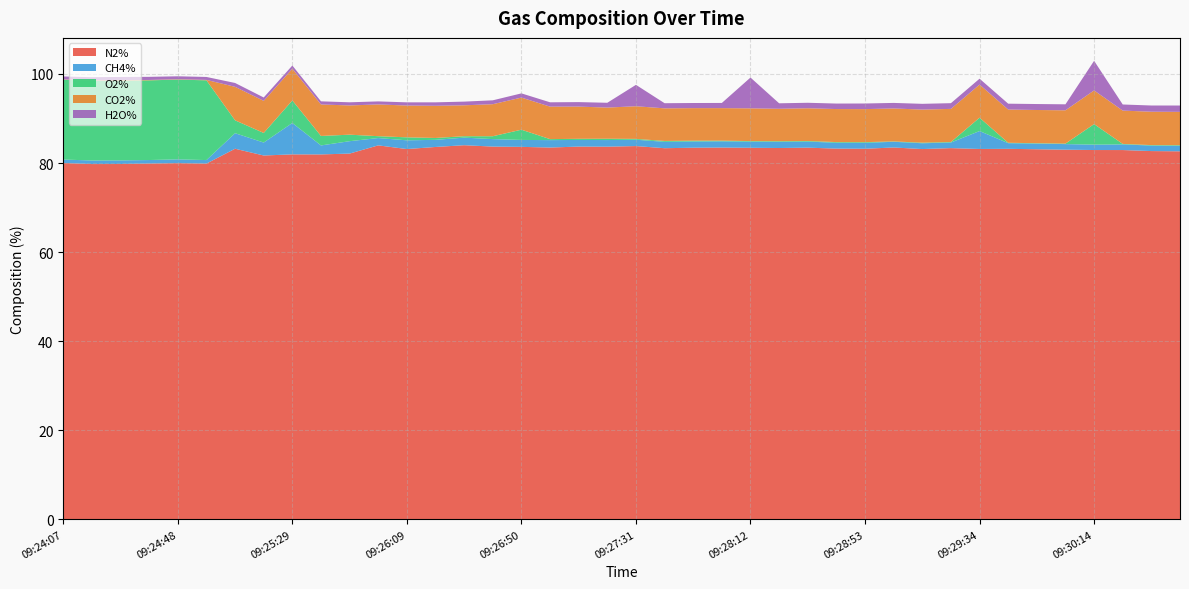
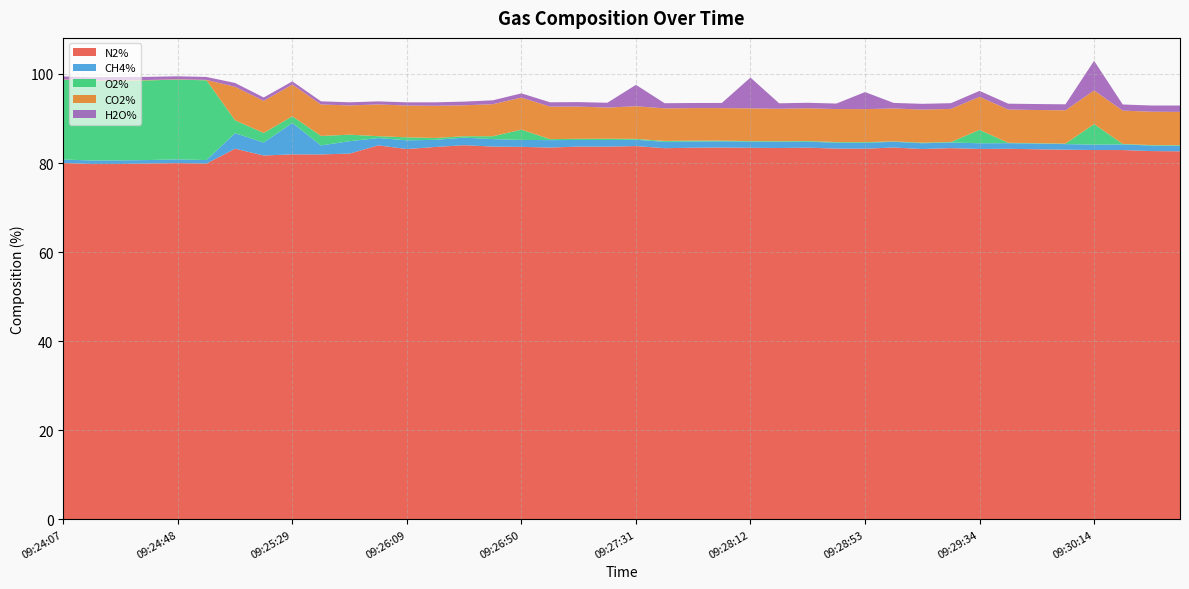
  {
    "CH4%": {
      "09:24:07": 1,
      "09:24:48": 1,
      "09:25:29": 7,
      "09:26:09": 2,
      "09:26:50": 2,
-     "09:29:34": 4,
+     "09:29:34": 1,
      "09:30:14": 1
    },
    "O2%": {
-     "09:25:29": 5,
+     "09:25:29": 2,
      "09:26:09": 1,
      "09:26:50": 2,
      "09:29:34": 3,
      "09:30:14": 5
    },
    "H2O%": {
      "09:24:07": 1,
      "09:24:48": 1,
      "09:25:29": 1,
      "09:26:09": 1,
      "09:26:50": 1,
      "09:27:31": 5,
      "09:28:12": 7,
-     "09:28:53": 1,
+     "09:28:53": 4,
      "09:29:34": 1,
      "09:30:14": 7
    }
  }
